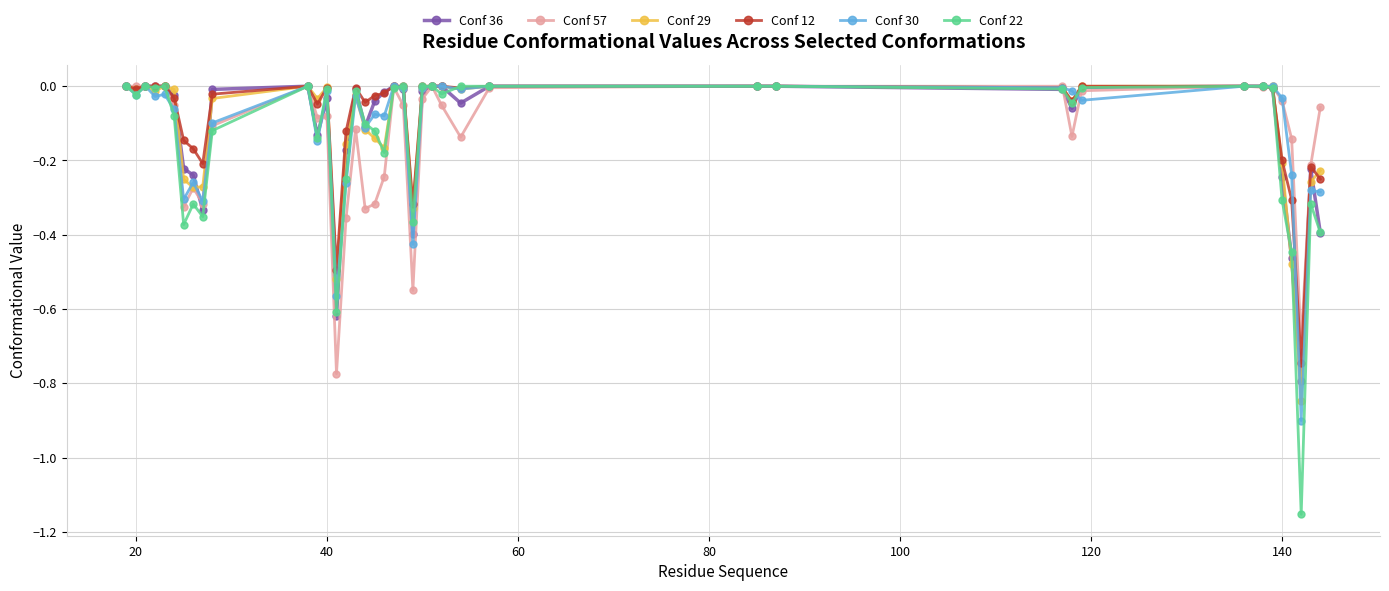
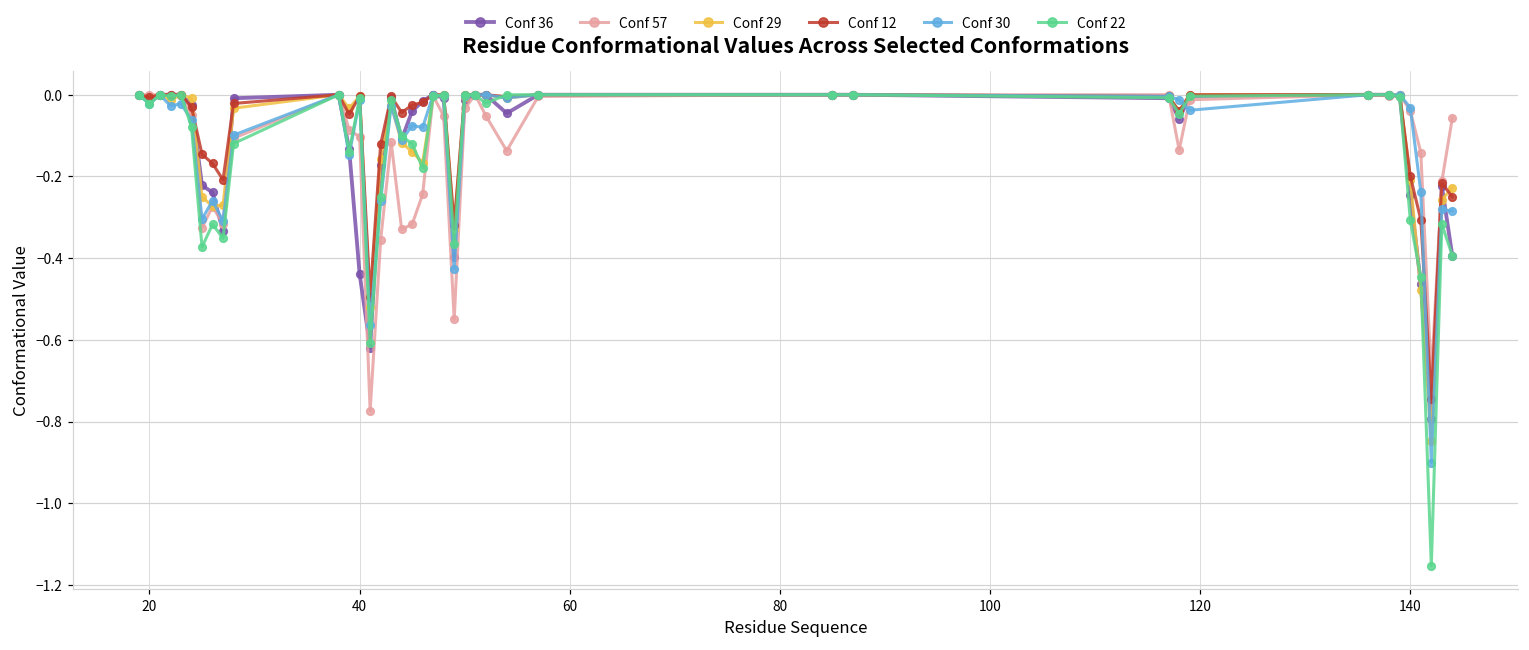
  {
    "Conf 36": {
-     "40": -0.03,
+     "40": -0.44,
      "140": -0.24
    },
    "Conf 57": {
-     "40": -0.08,
+     "40": -0.10,
      "140": -0.04
    },
    "Conf 29": {
      "140": -0.21
    },
    "Conf 12": {
      "140": -0.20
    },
    "Conf 30": {
      "140": -0.03
    },
    "Conf 22": {
      "140": -0.31
    }
  }
